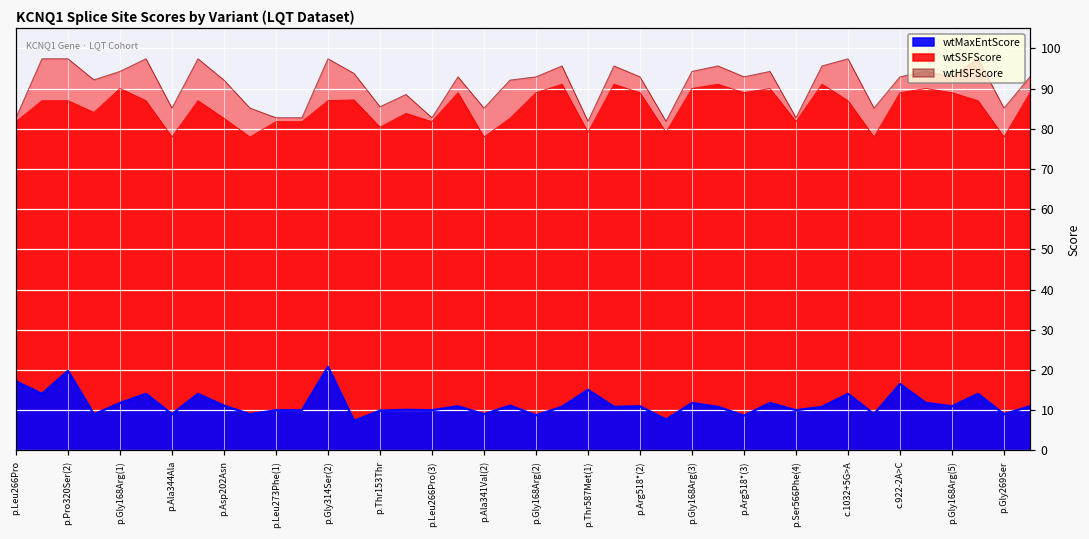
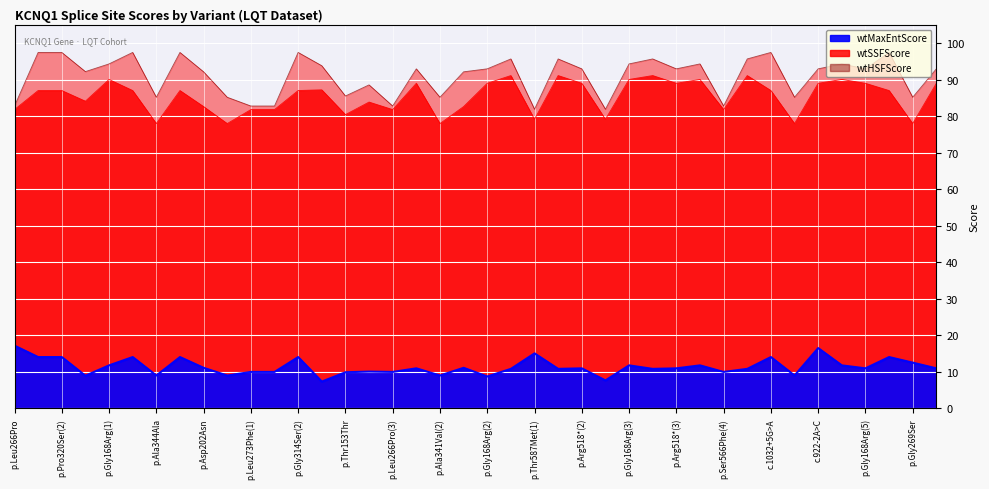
  {
    "wtMaxEntScore": {
      "p.Leu266Pro": 17,
-     "p.Pro320Ser(2)": 20,
+     "p.Pro320Ser(2)": 14,
      "p.Gly168Arg(1)": 12,
      "p.Ala344Ala": 9,
      "p.Asp202Asn": 11,
      "p.Leu273Phe(1)": 10,
-     "p.Gly314Ser(2)": 21,
+     "p.Gly314Ser(2)": 14,
      "p.Thr153Thr": 10,
      "p.Leu266Pro(3)": 10,
      "p.Ala341Val(2)": 9,
      "p.Gly168Arg(2)": 9,
      "p.Thr587Met(1)": 15,
      "p.Arg518*(2)": 11,
      "p.Gly168Arg(3)": 12,
-     "p.Arg518*(3)": 9,
+     "p.Arg518*(3)": 11,
      "p.Ser566Phe(4)": 10,
      "c.1032+5G>A": 14,
      "c.922-2A>C": 17,
      "p.Gly168Arg(5)": 11,
-     "p.Gly269Ser": 9
+     "p.Gly269Ser": 13
    }
  }
